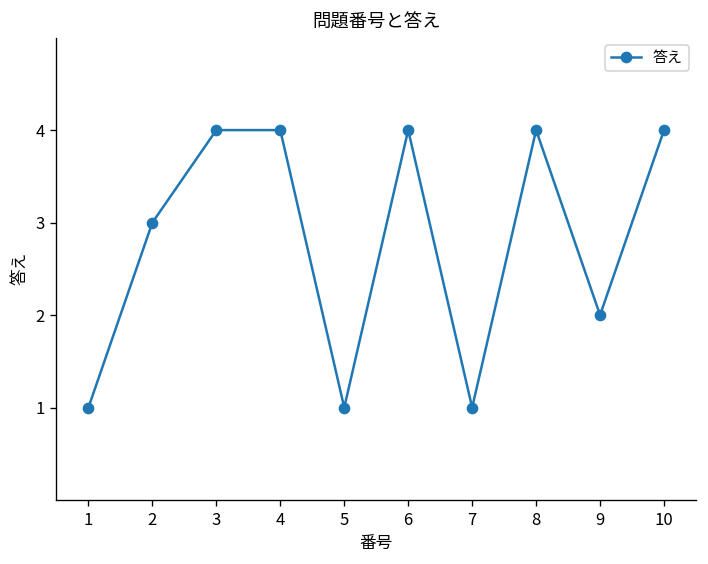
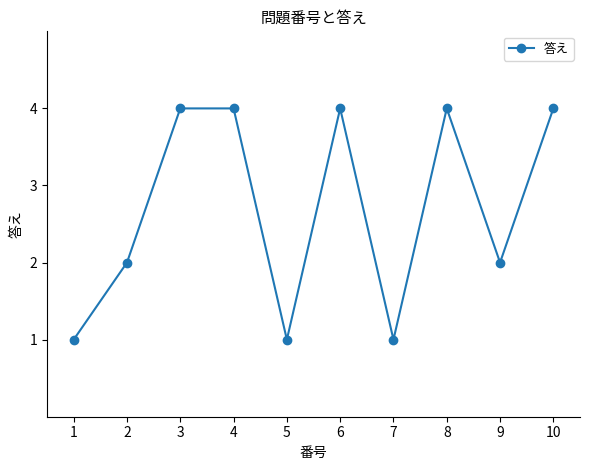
  {
    "1": 1,
-   "2": 3,
+   "2": 2,
    "3": 4,
    "4": 4,
    "5": 1,
    "6": 4,
    "7": 1,
    "8": 4,
    "9": 2,
    "10": 4
  }
